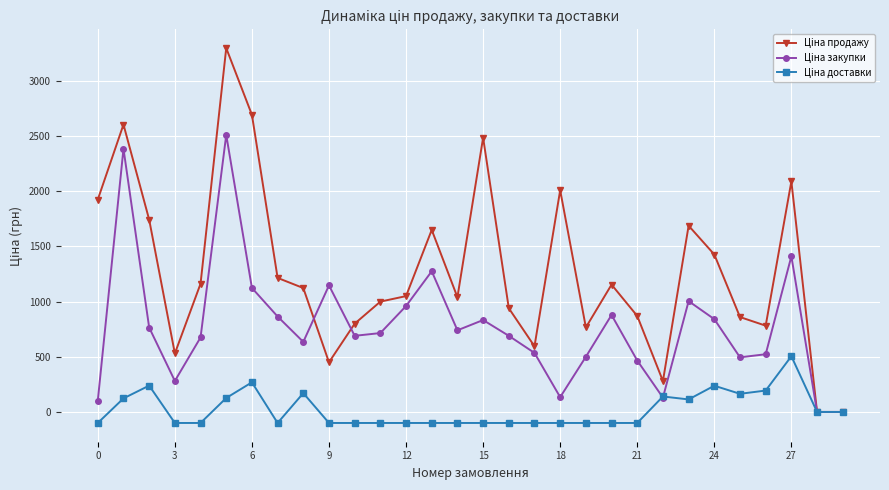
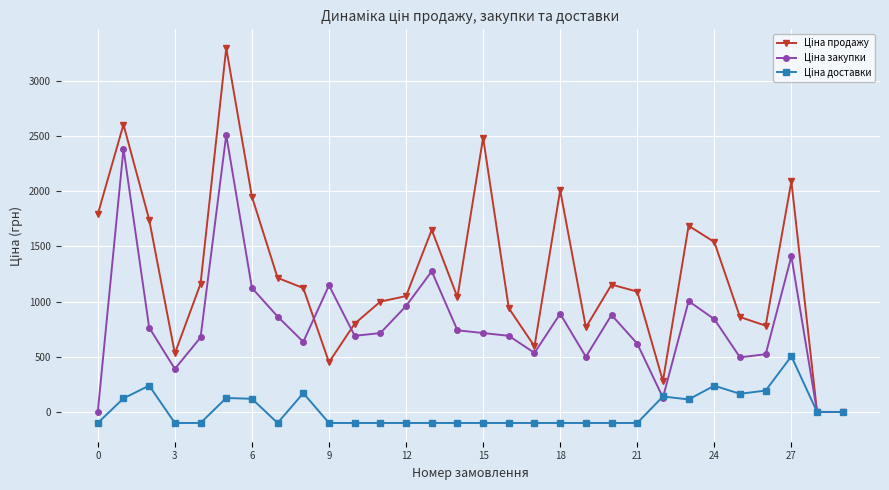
  {
    "Ціна продажу": {
-     "0": 1930,
+     "0": 1790,
      "3": 530,
-     "6": 2690,
+     "6": 1950,
      "9": 450,
      "12": 1050,
      "15": 2490,
      "18": 2010,
-     "21": 870,
-     "24": 1430,
+     "21": 1090,
+     "24": 1540,
      "27": 2090
    },
    "Ціна закупки": {
-     "0": 100,
-     "3": 280,
+     "0": 0,
+     "3": 390,
      "6": 1120,
      "9": 1150,
      "12": 960,
-     "15": 830,
-     "18": 130,
-     "21": 470,
+     "15": 720,
+     "18": 890,
+     "21": 620,
      "24": 840,
      "27": 1410
    },
    "Ціна доставки": {
      "0": -100,
      "3": -100,
-     "6": 270,
+     "6": 120,
      "9": -100,
      "12": -100,
      "15": -100,
      "18": -100,
      "21": -100,
      "24": 240,
      "27": 510
    }
  }
